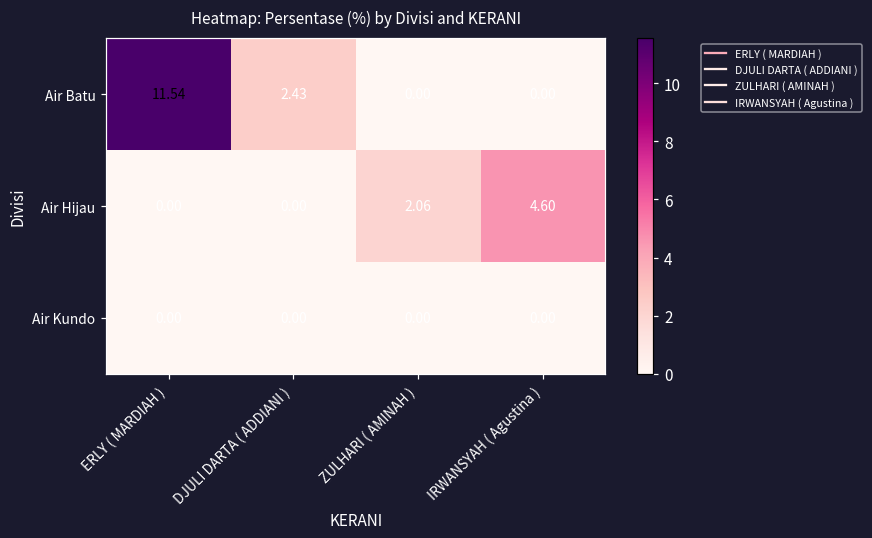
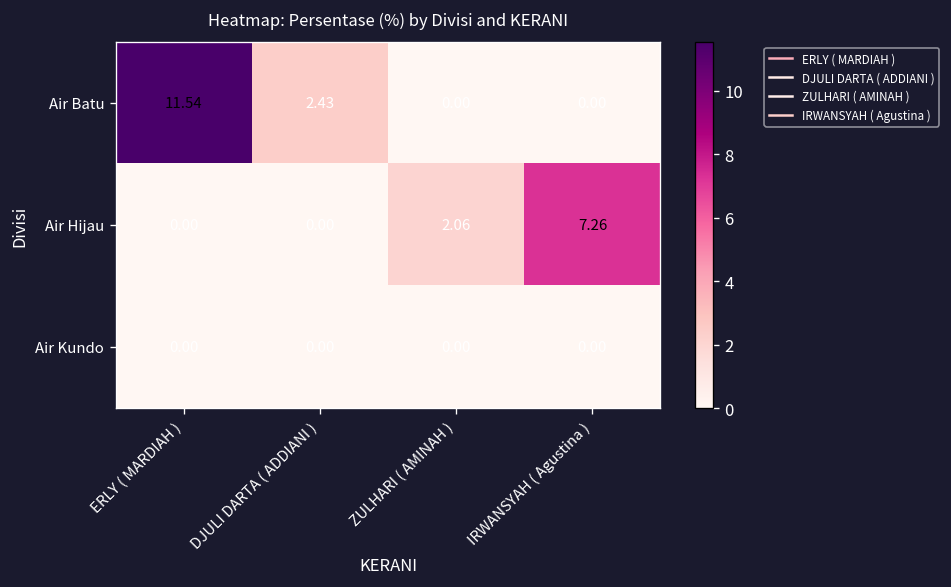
  {
    "Air Batu": {
      "ERLY ( MARDIAH )": 11.54,
      "DJULI DARTA ( ADDIANI )": 2.43
    },
    "Air Hijau": {
-     "IRWANSYAH ( Agustina )": 4.60
+     "IRWANSYAH ( Agustina )": 7.26
    }
  }
